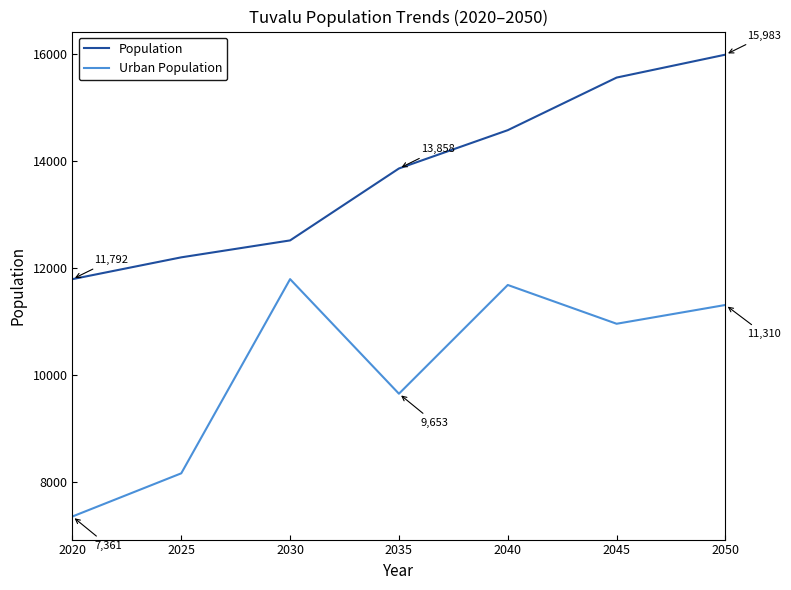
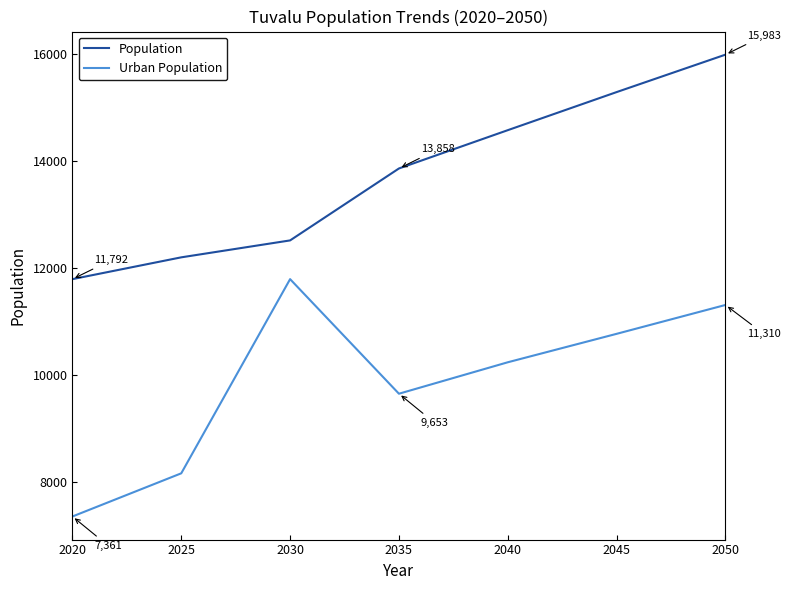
  {
    "Population": {
      "2025": 12200,
      "2030": 12500,
      "2040": 14600,
-     "2045": 15600
+     "2045": 15300
    },
    "Urban Population": {
      "2025": 8200,
      "2030": 11800,
-     "2040": 11700,
-     "2045": 11000
+     "2040": 10200,
+     "2045": 10800
    }
  }
